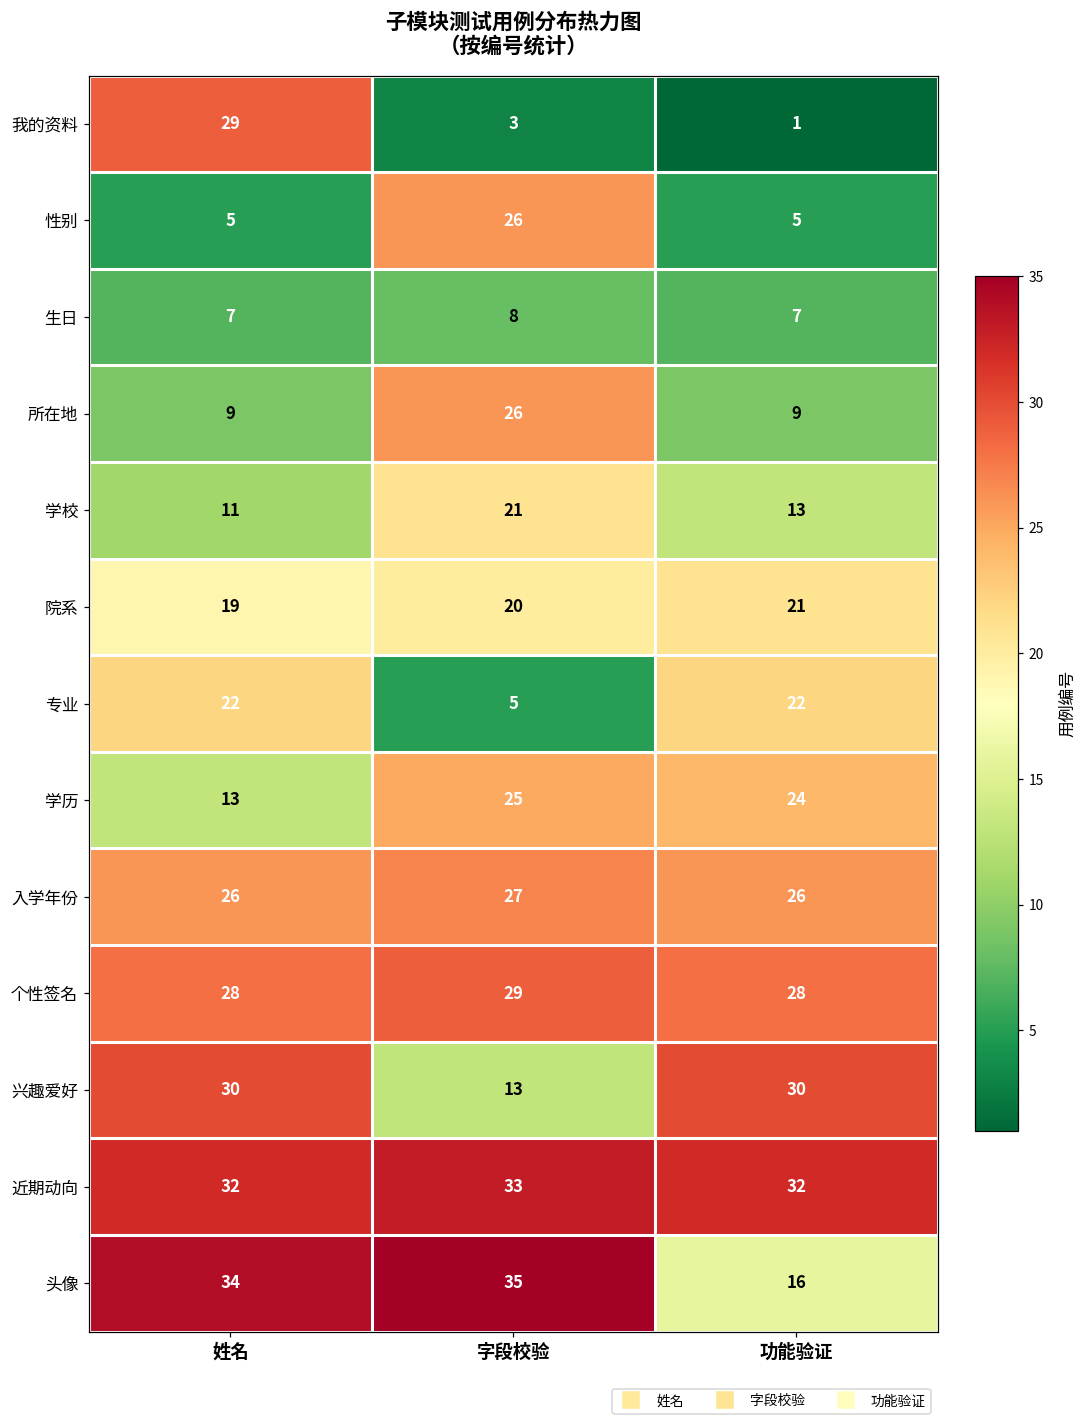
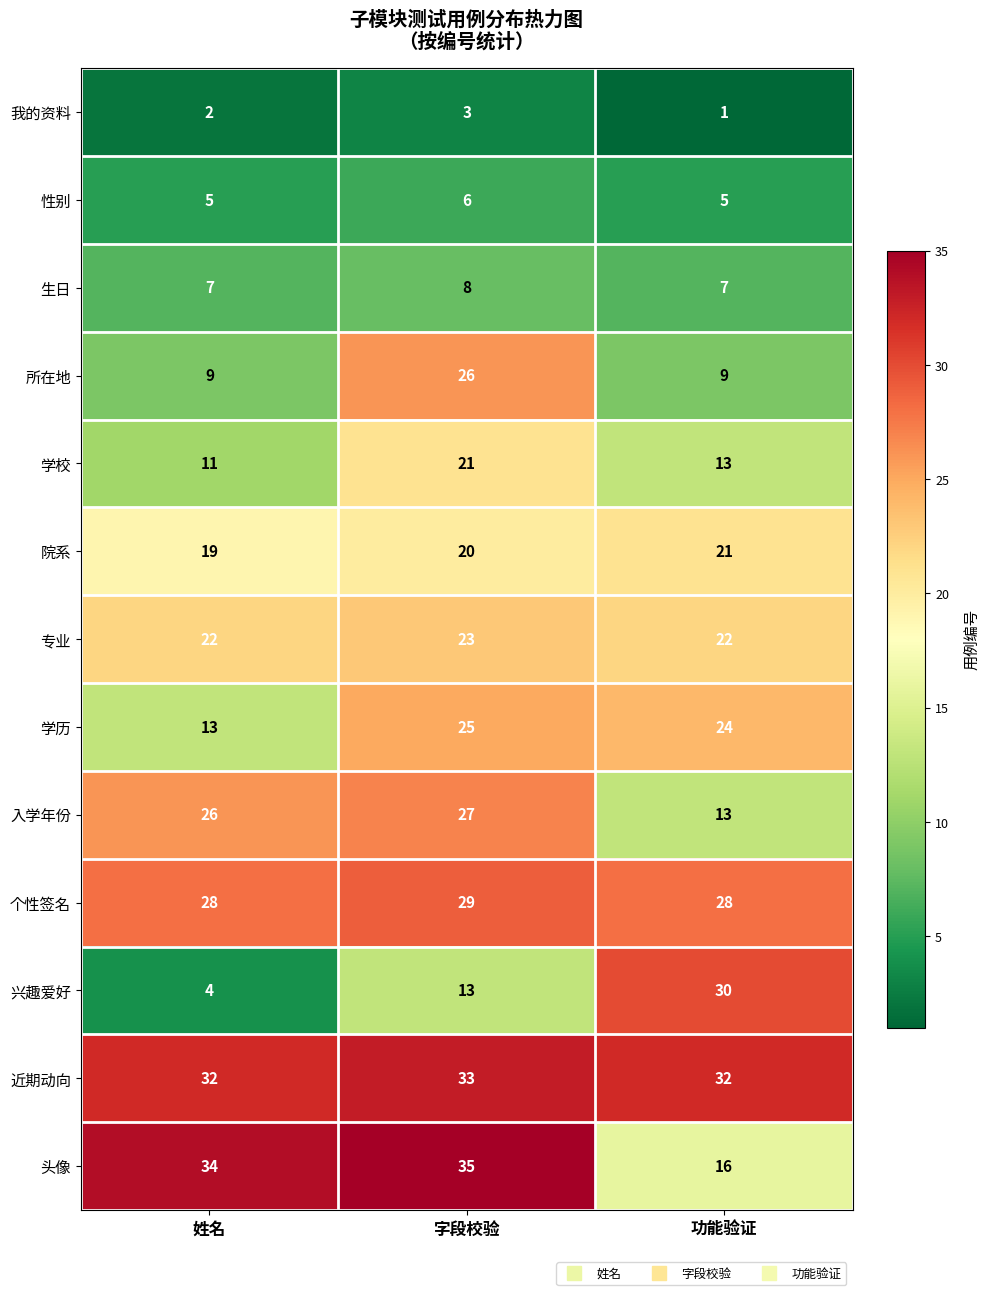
  {
    "我的资料": {
-     "姓名": 29,
+     "姓名": 2,
      "字段校验": 3,
      "功能验证": 1
    },
    "性别": {
      "姓名": 5,
-     "字段校验": 26,
+     "字段校验": 6,
      "功能验证": 5
    },
    "生日": {
      "姓名": 7,
      "字段校验": 8,
      "功能验证": 7
    },
    "所在地": {
      "姓名": 9,
      "字段校验": 26,
      "功能验证": 9
    },
    "学校": {
      "姓名": 11,
      "字段校验": 21,
      "功能验证": 13
    },
    "院系": {
      "姓名": 19,
      "字段校验": 20,
      "功能验证": 21
    },
    "专业": {
      "姓名": 22,
-     "字段校验": 5,
+     "字段校验": 23,
      "功能验证": 22
    },
    "学历": {
      "姓名": 13,
      "字段校验": 25,
      "功能验证": 24
    },
    "入学年份": {
      "姓名": 26,
      "字段校验": 27,
-     "功能验证": 26
+     "功能验证": 13
    },
    "个性签名": {
      "姓名": 28,
      "字段校验": 29,
      "功能验证": 28
    },
    "兴趣爱好": {
-     "姓名": 30,
+     "姓名": 4,
      "字段校验": 13,
      "功能验证": 30
    },
    "近期动向": {
      "姓名": 32,
      "字段校验": 33,
      "功能验证": 32
    },
    "头像": {
      "姓名": 34,
      "字段校验": 35,
      "功能验证": 16
    }
  }
